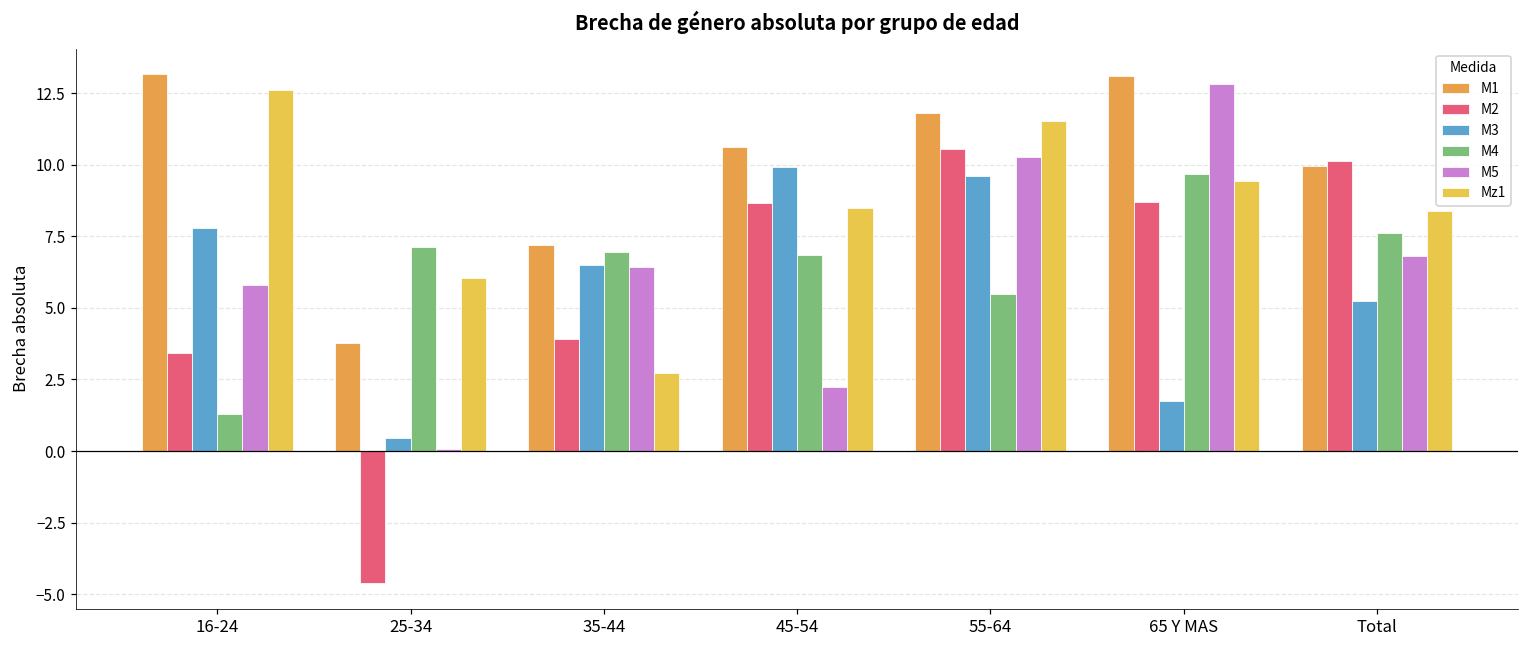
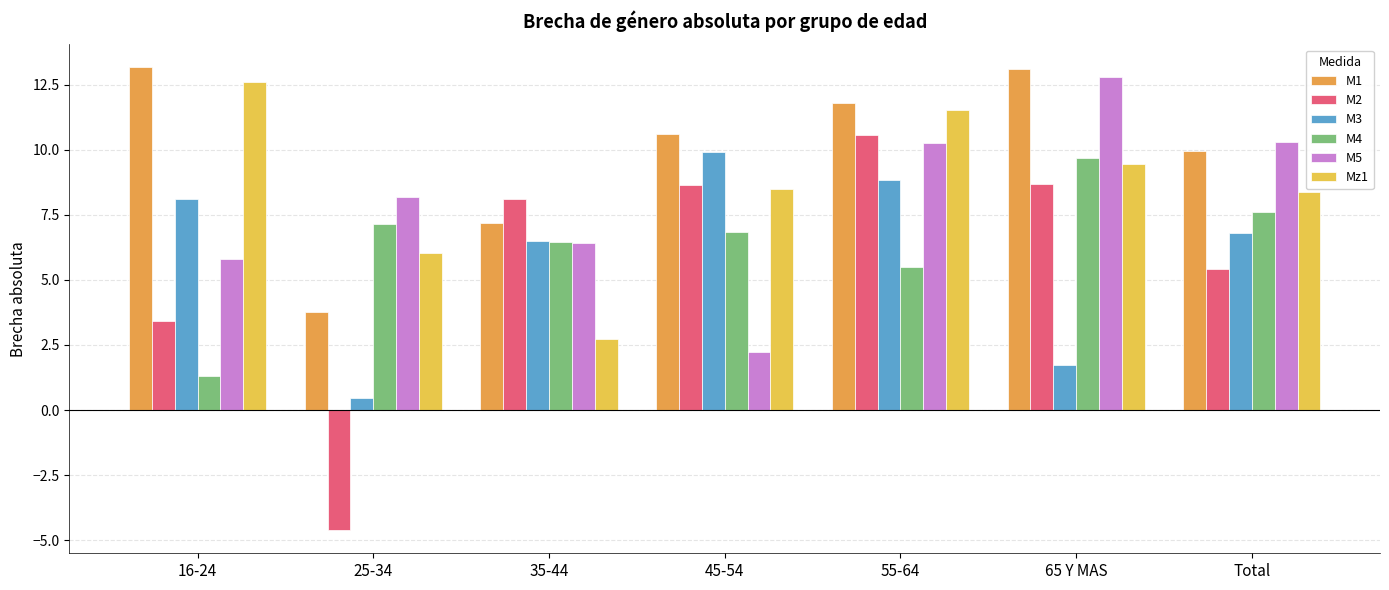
  {
    "M2": {
      "16-24": 3.4,
      "25-34": -4.6,
-     "35-44": 3.9,
+     "35-44": 8.1,
      "45-54": 8.7,
      "55-64": 10.6,
      "65 Y MAS": 8.7,
-     "Total": 10.1
+     "Total": 5.4
    },
    "M3": {
-     "16-24": 7.8,
+     "16-24": 8.1,
      "25-34": 0.4,
      "35-44": 6.5,
      "45-54": 9.9,
-     "55-64": 9.6,
+     "55-64": 8.8,
      "65 Y MAS": 1.7,
-     "Total": 5.2
+     "Total": 6.8
    },
    "M4": {
      "16-24": 1.3,
      "25-34": 7.1,
-     "35-44": 6.9,
+     "35-44": 6.5,
      "45-54": 6.9,
      "55-64": 5.5,
      "65 Y MAS": 9.7,
      "Total": 7.6
    },
    "M5": {
      "16-24": 5.8,
-     "25-34": 0.1,
+     "25-34": 8.2,
      "35-44": 6.4,
      "45-54": 2.2,
      "55-64": 10.3,
      "65 Y MAS": 12.8,
-     "Total": 6.8
+     "Total": 10.3
    }
  }
